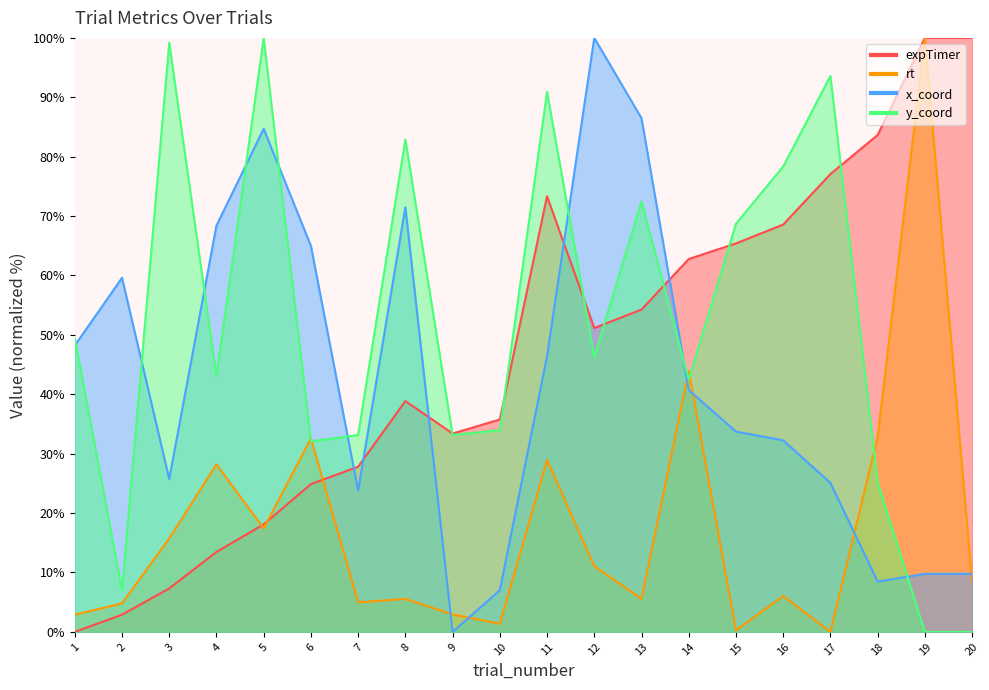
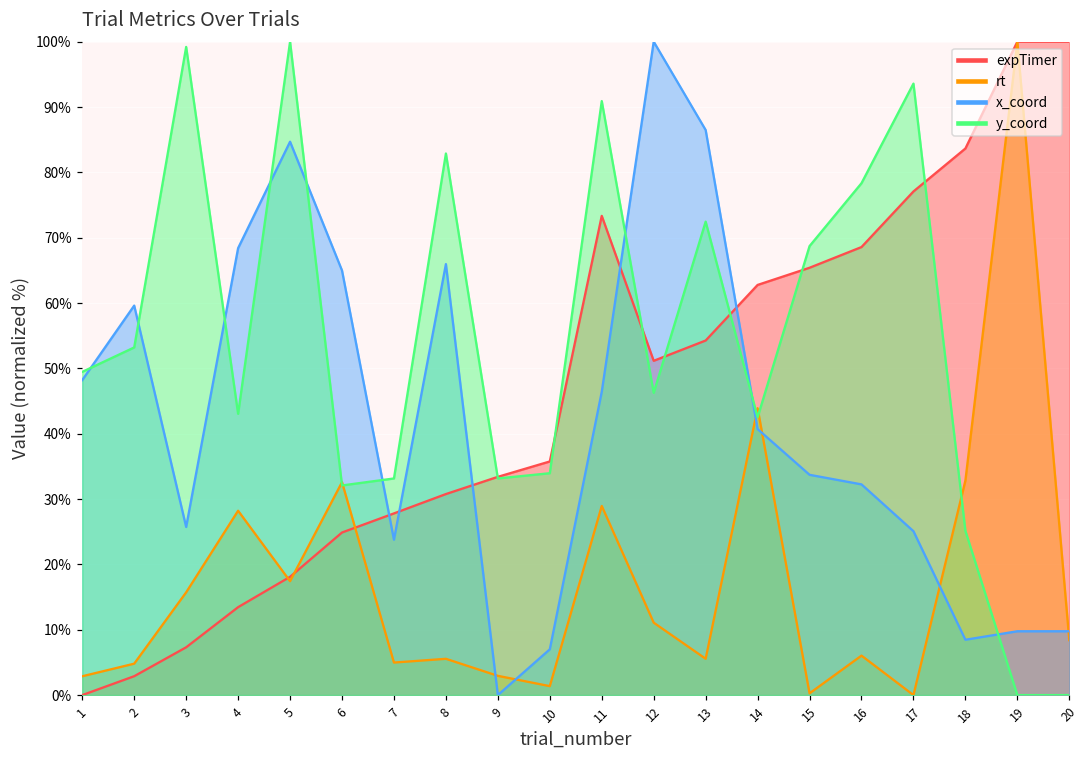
  {
    "expTimer": {
      "1": "0%",
      "2": "3%",
      "3": "7%",
      "4": "13%",
      "5": "18%",
      "6": "25%",
      "7": "28%",
-     "8": "39%",
+     "8": "31%",
      "10": "36%",
      "11": "73%",
      "12": "51%",
      "13": "54%",
      "14": "63%",
      "15": "65%",
      "16": "69%",
      "17": "77%",
      "18": "84%",
      "20": "100%"
    },
    "rt": {
      "1": "3%",
      "2": "5%",
      "3": "16%",
      "4": "28%",
      "5": "17%",
      "6": "33%",
      "7": "5%",
      "8": "6%",
      "9": "3%",
      "10": "1%",
      "11": "29%",
      "12": "11%",
      "13": "6%",
      "14": "44%",
      "15": "0%",
      "16": "6%",
      "17": "0%",
      "18": "33%",
      "20": "8%"
    },
    "x_coord": {
      "1": "48%",
      "2": "60%",
      "3": "26%",
      "4": "68%",
      "5": "85%",
      "6": "65%",
      "7": "24%",
-     "8": "71%",
+     "8": "66%",
      "9": "0%",
      "10": "7%",
      "11": "46%",
      "12": "100%",
      "13": "86%",
      "14": "41%",
      "15": "34%",
      "16": "32%",
      "17": "25%",
      "18": "8%",
      "19": "10%",
      "20": "10%"
    },
    "y_coord": {
      "1": "49%",
-     "2": "7%",
+     "2": "53%",
      "3": "99%",
      "4": "43%",
      "5": "100%",
      "6": "32%",
      "7": "33%",
      "8": "83%",
      "10": "34%",
      "11": "91%",
      "12": "46%",
      "13": "72%",
      "14": "43%",
      "15": "69%",
      "16": "78%",
      "17": "94%",
      "18": "25%",
      "19": "0%",
      "20": "0%"
    }
  }
